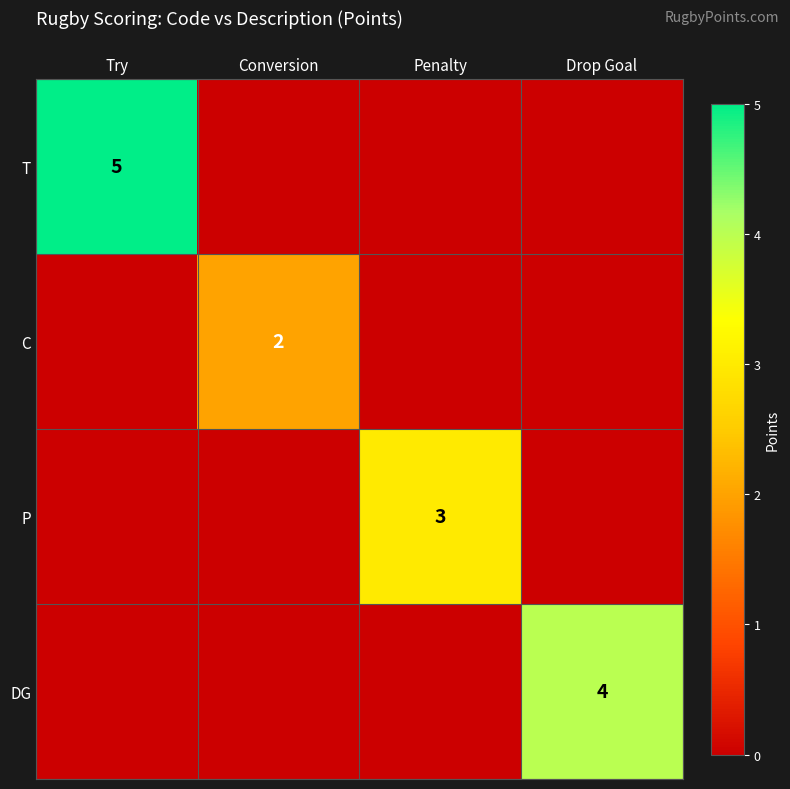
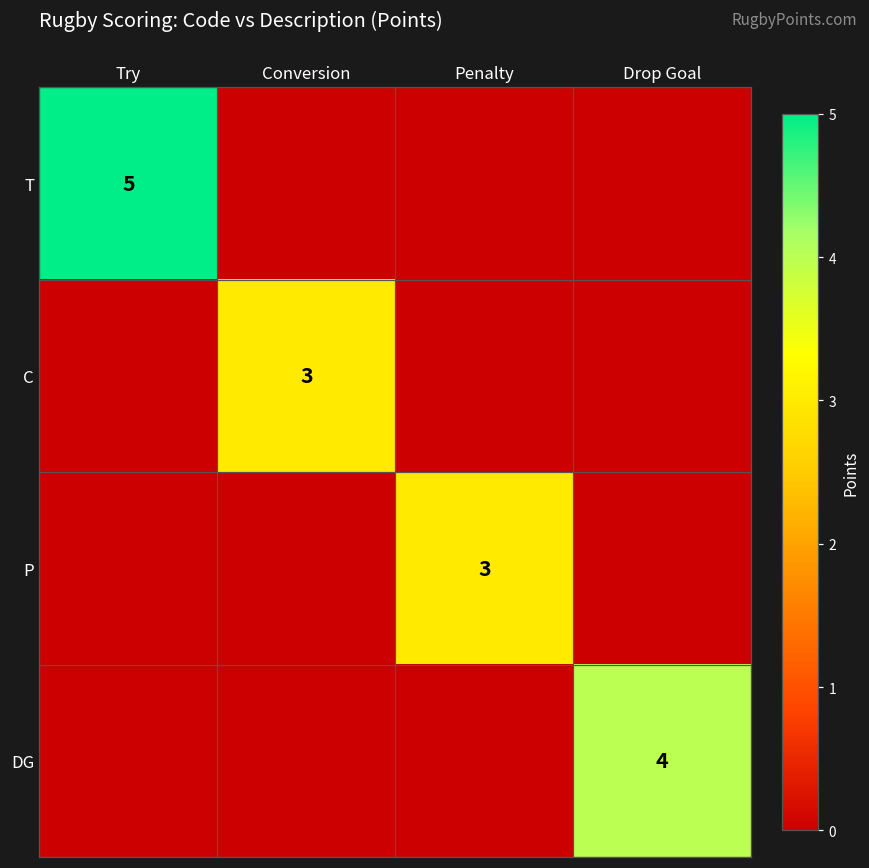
  {
    "T": {
      "Try": 5
    },
    "C": {
-     "Conversion": 2
+     "Conversion": 3
    },
    "P": {
      "Penalty": 3
    },
    "DG": {
      "Drop Goal": 4
    }
  }
